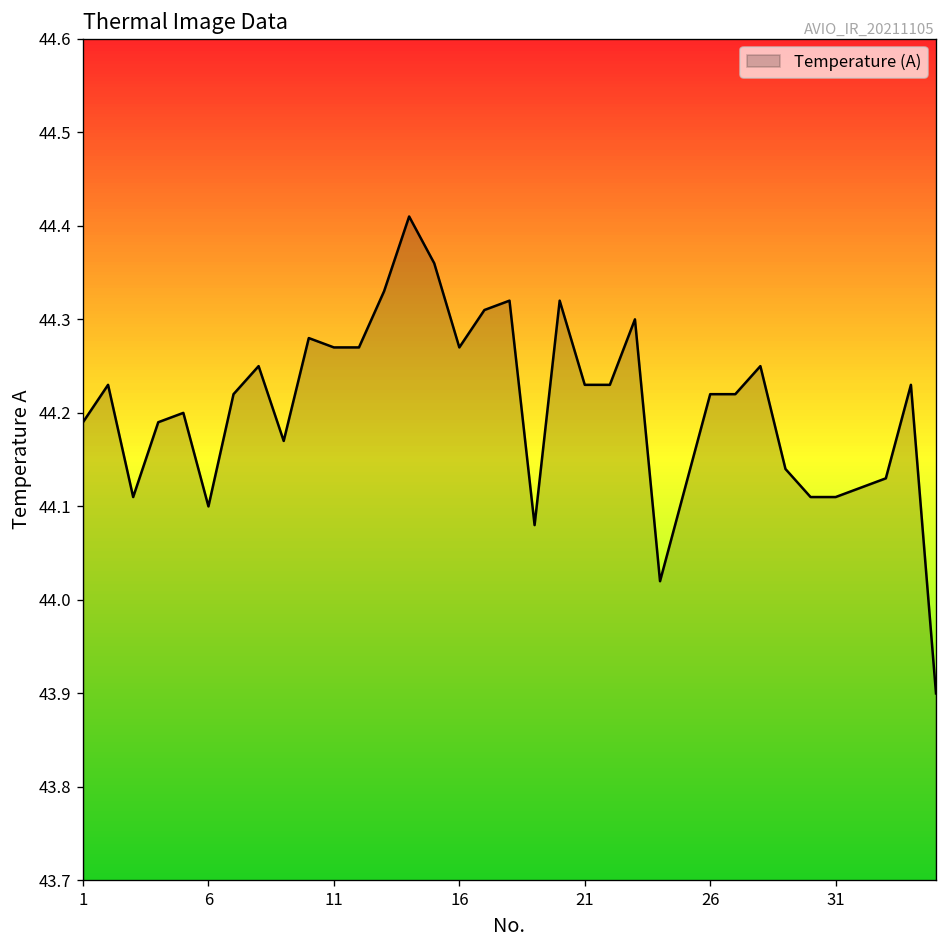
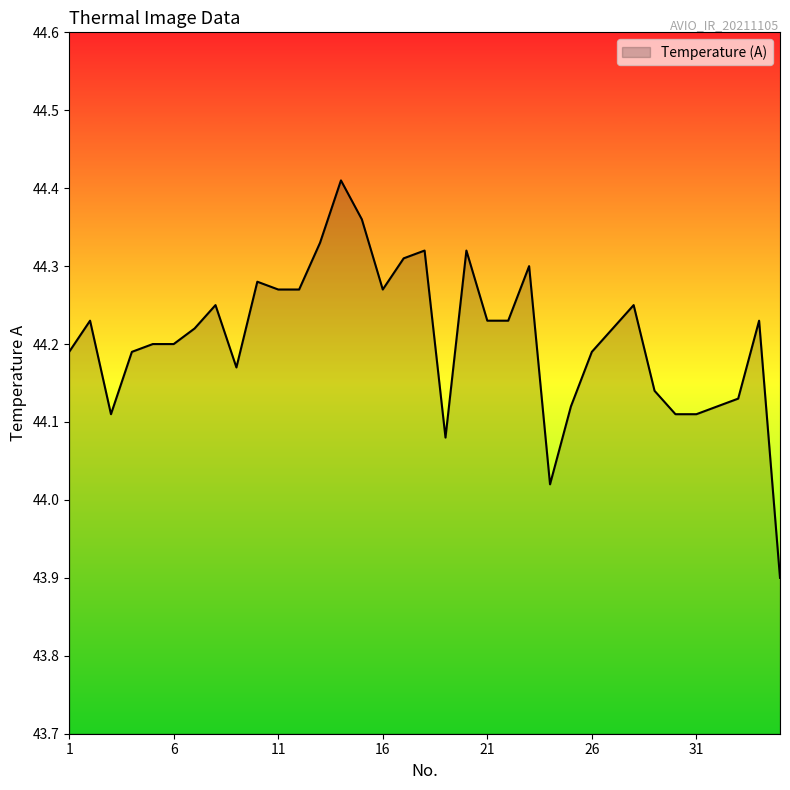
  {
    "1": 44.19,
-   "6": 44.1,
+   "6": 44.2,
    "11": 44.27,
    "16": 44.27,
    "21": 44.23,
-   "26": 44.22,
+   "26": 44.19,
    "31": 44.11
  }
